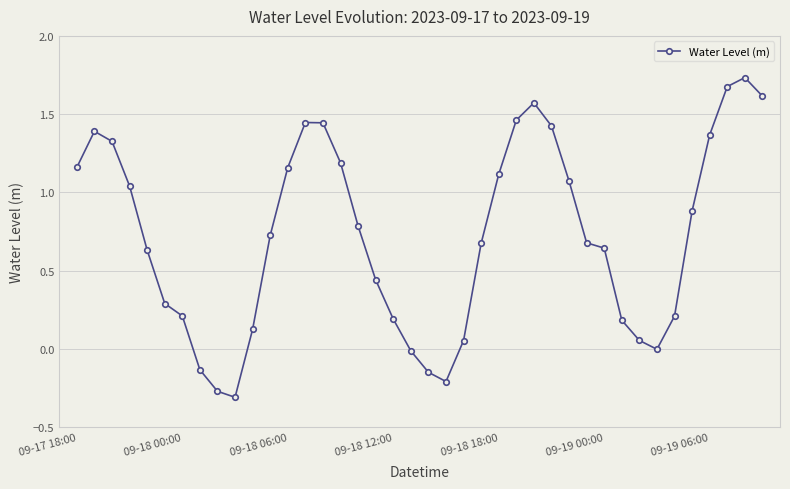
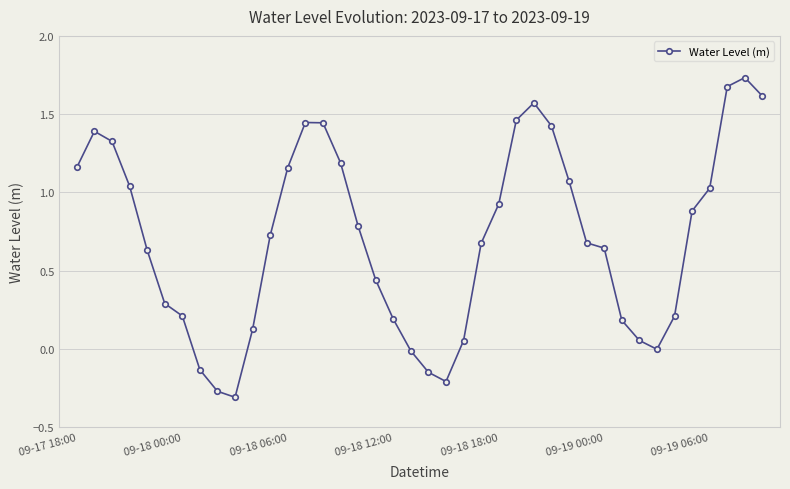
  {
    "09-17 18:00": 1.16,
    "09-18 00:00": 0.21,
    "09-18 06:00": 1.16,
    "09-18 12:00": 0.19,
-   "09-18 18:00": 1.12,
+   "09-18 18:00": 0.92,
    "09-19 00:00": 0.64,
-   "09-19 06:00": 1.37
+   "09-19 06:00": 1.03
  }
